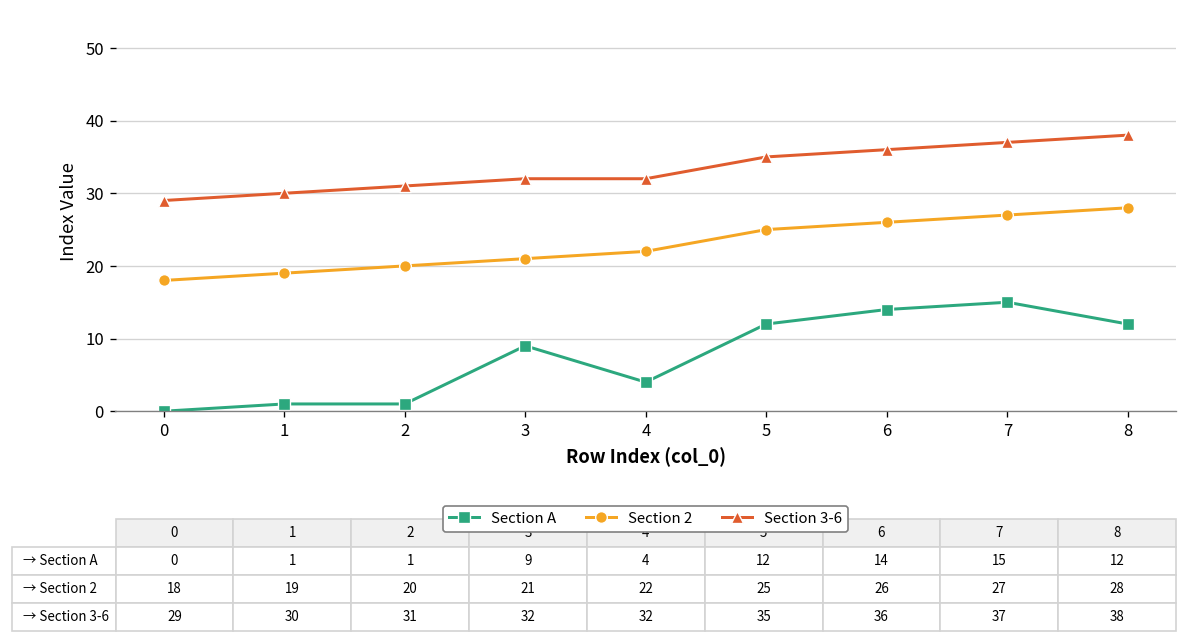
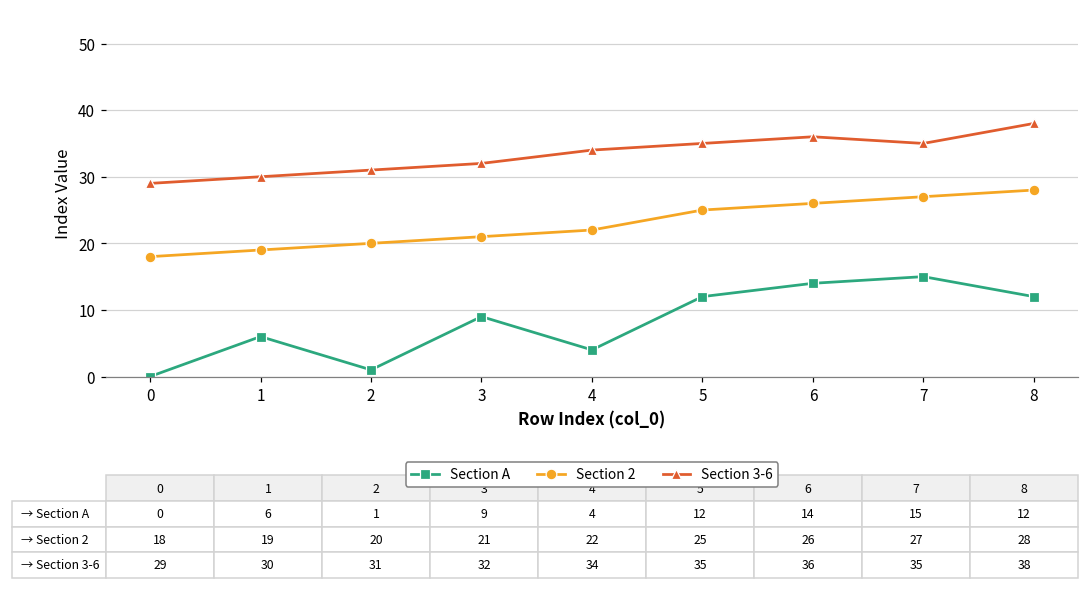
  {
    "Section A": {
-     "1": 1
+     "1": 6
    },
    "Section 2": {
      "0": 18,
      "1": 19,
      "2": 20,
      "3": 21,
      "4": 22,
      "5": 25,
      "6": 26,
      "7": 27,
      "8": 28
    },
    "Section 3-6": {
-     "4": 32,
-     "7": 37
+     "4": 34,
+     "7": 35
    }
  }
